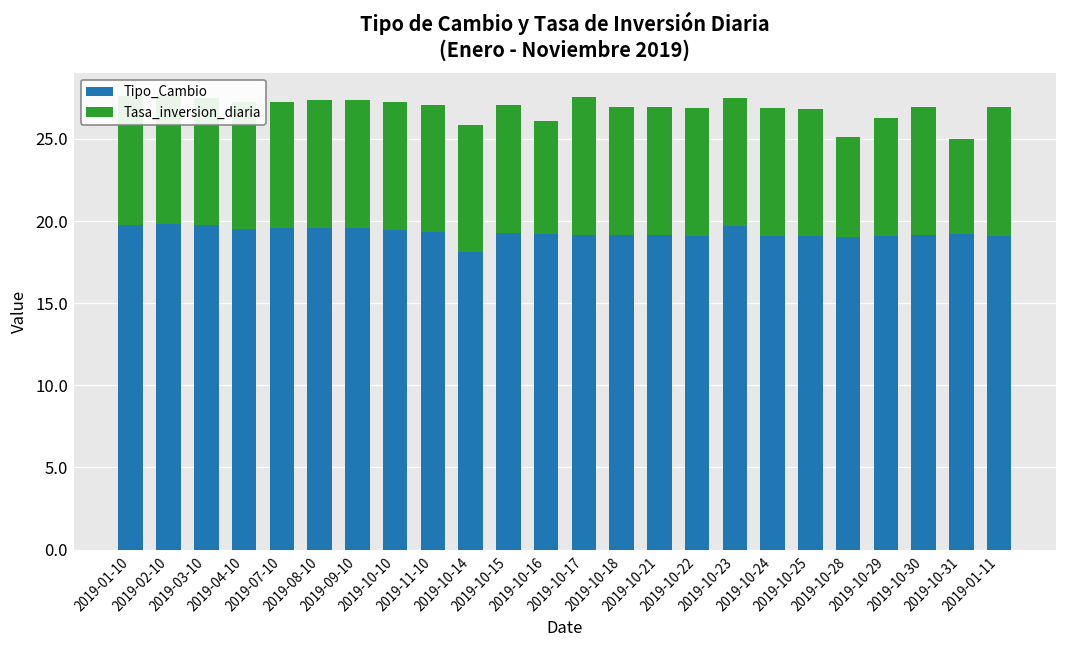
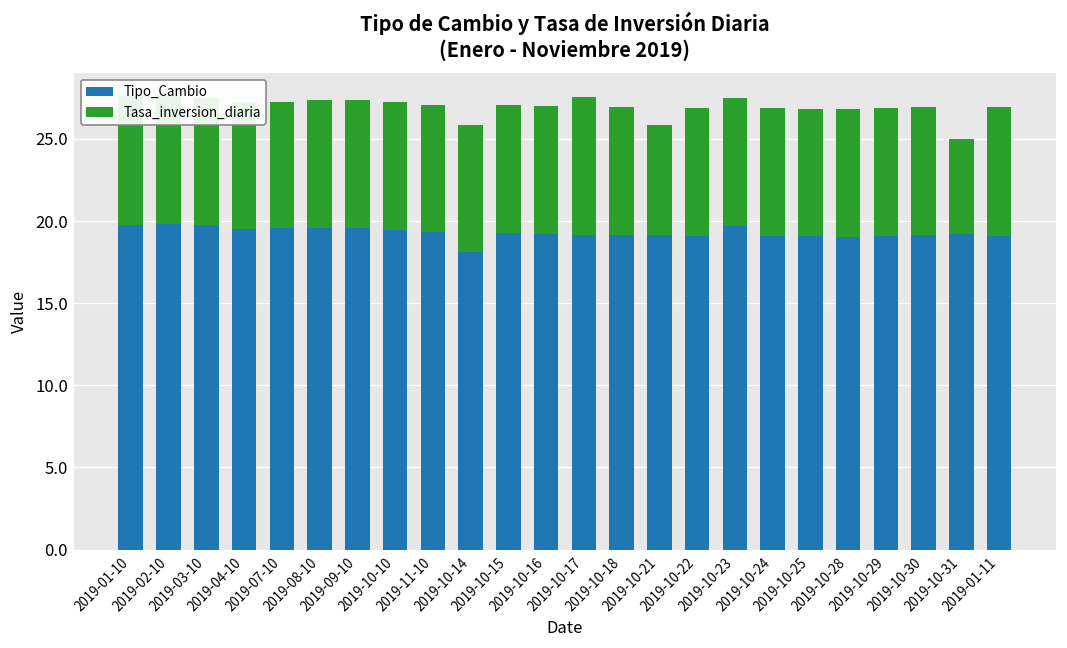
  {
    "Tipo_Cambio": {
      "2019-01-10": 19.8,
      "2019-02-10": 19.8,
      "2019-03-10": 19.7,
      "2019-04-10": 19.5,
      "2019-07-10": 19.6,
      "2019-08-10": 19.6,
      "2019-09-10": 19.6,
      "2019-10-10": 19.5,
      "2019-11-10": 19.3,
      "2019-10-14": 18.1,
      "2019-10-15": 19.3,
      "2019-10-16": 19.2,
      "2019-10-17": 19.2,
      "2019-10-18": 19.1,
      "2019-10-21": 19.1,
      "2019-10-22": 19.1,
      "2019-10-23": 19.7,
      "2019-10-24": 19.1,
      "2019-10-25": 19.1,
      "2019-10-28": 19.1,
      "2019-10-29": 19.1,
      "2019-10-30": 19.2,
      "2019-10-31": 19.2,
      "2019-01-11": 19.1
    },
    "Tasa_inversion_diaria": {
      "2019-07-10": 7.7,
      "2019-08-10": 7.8,
      "2019-09-10": 7.8,
      "2019-10-10": 7.8,
      "2019-11-10": 7.8,
      "2019-10-14": 7.8,
      "2019-10-15": 7.8,
-     "2019-10-16": 6.9,
+     "2019-10-16": 7.8,
      "2019-10-17": 8.4,
      "2019-10-18": 7.8,
-     "2019-10-21": 7.8,
+     "2019-10-21": 6.7,
      "2019-10-22": 7.8,
      "2019-10-23": 7.8,
      "2019-10-24": 7.8,
      "2019-10-25": 7.8,
-     "2019-10-28": 6.1,
-     "2019-10-29": 7.2,
+     "2019-10-28": 7.8,
+     "2019-10-29": 7.8,
      "2019-10-30": 7.8,
      "2019-10-31": 5.8,
      "2019-01-11": 7.8
    }
  }
